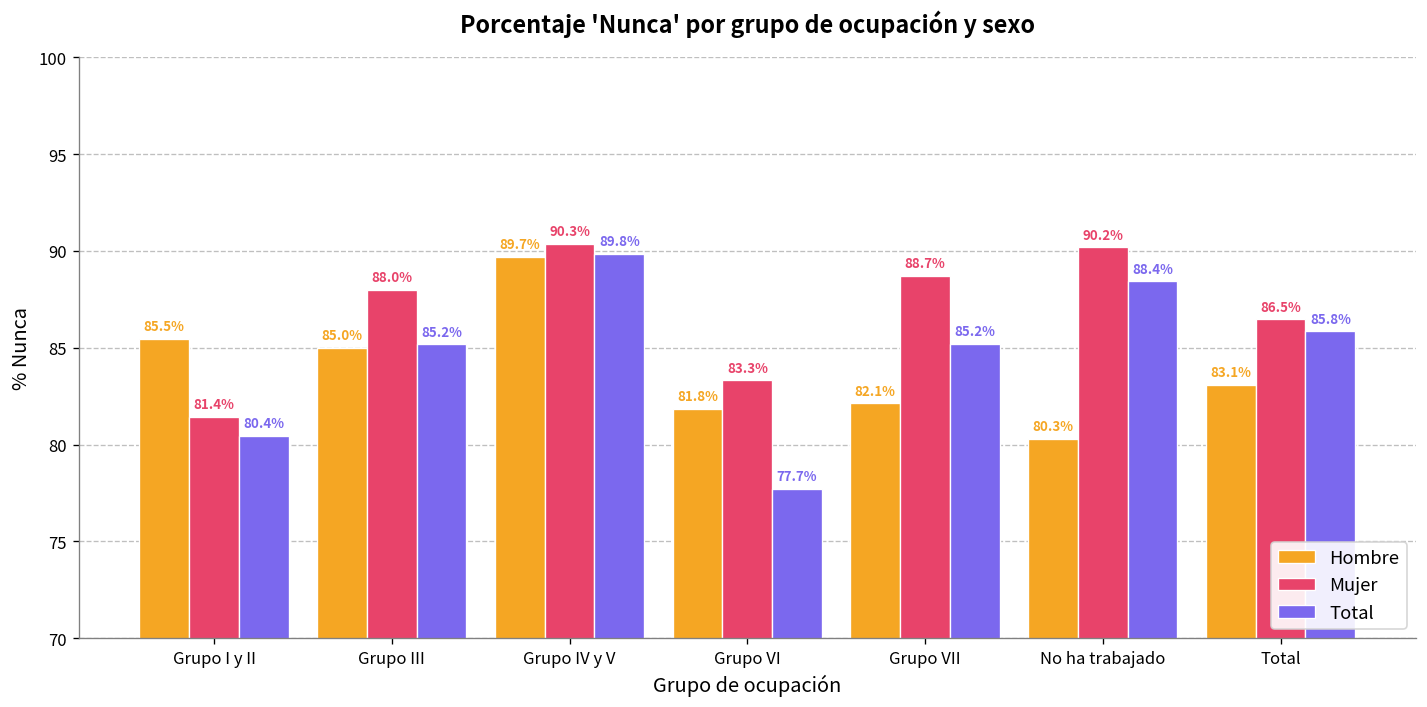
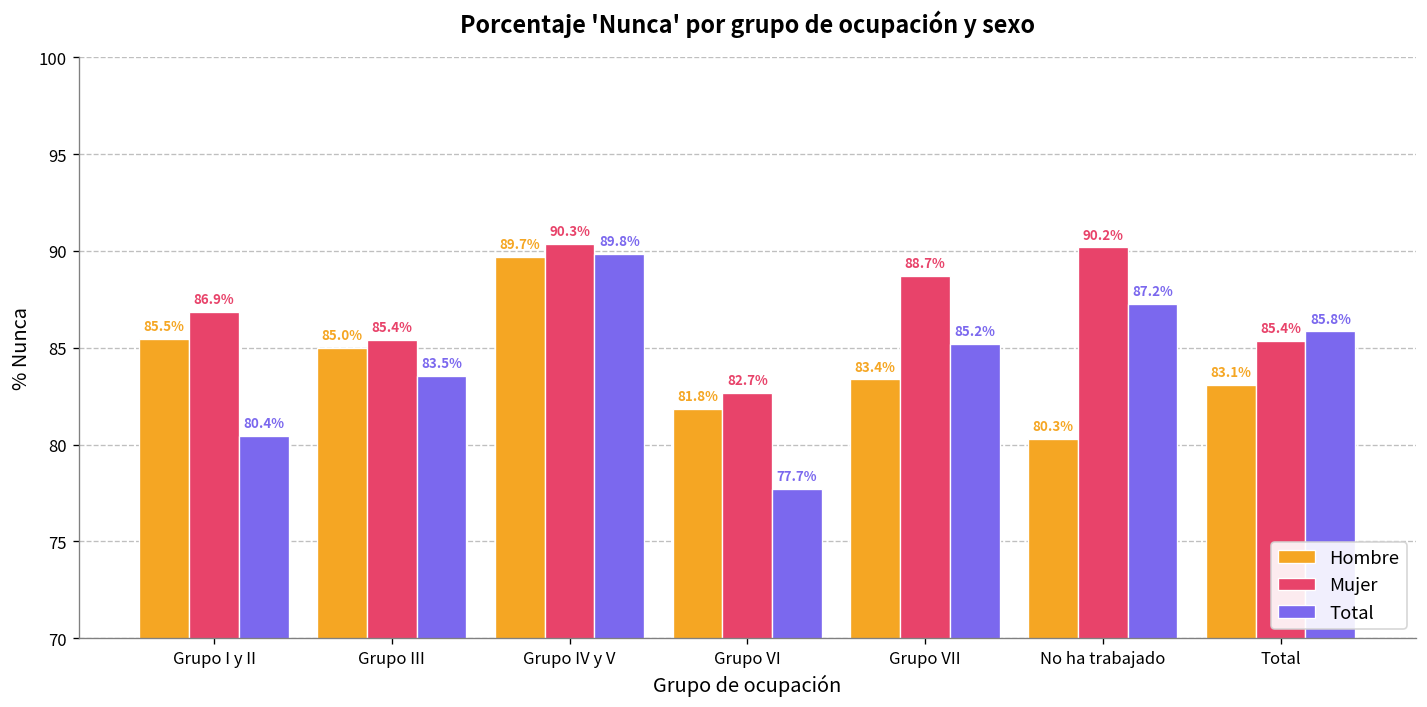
  {
    "Hombre": {
      "Grupo I y II": "85.5%",
      "Grupo III": "85.0%",
      "Grupo IV y V": "89.7%",
      "Grupo VI": "81.8%",
-     "Grupo VII": "82.1%",
+     "Grupo VII": "83.4%",
      "No ha trabajado": "80.3%",
      "Total": "83.1%"
    },
    "Mujer": {
-     "Grupo I y II": "81.4%",
-     "Grupo III": "88.0%",
+     "Grupo I y II": "86.9%",
+     "Grupo III": "85.4%",
      "Grupo IV y V": "90.3%",
-     "Grupo VI": "83.3%",
+     "Grupo VI": "82.7%",
      "Grupo VII": "88.7%",
      "No ha trabajado": "90.2%",
-     "Total": "86.5%"
+     "Total": "85.4%"
    },
    "Total": {
      "Grupo I y II": "80.4%",
-     "Grupo III": "85.2%",
+     "Grupo III": "83.5%",
      "Grupo IV y V": "89.8%",
      "Grupo VI": "77.7%",
      "Grupo VII": "85.2%",
-     "No ha trabajado": "88.4%",
+     "No ha trabajado": "87.2%",
      "Total": "85.8%"
    }
  }
